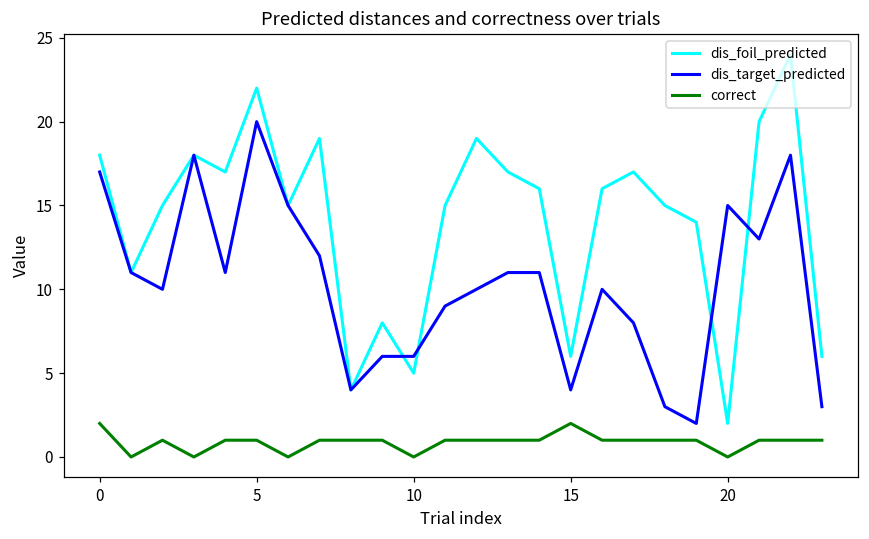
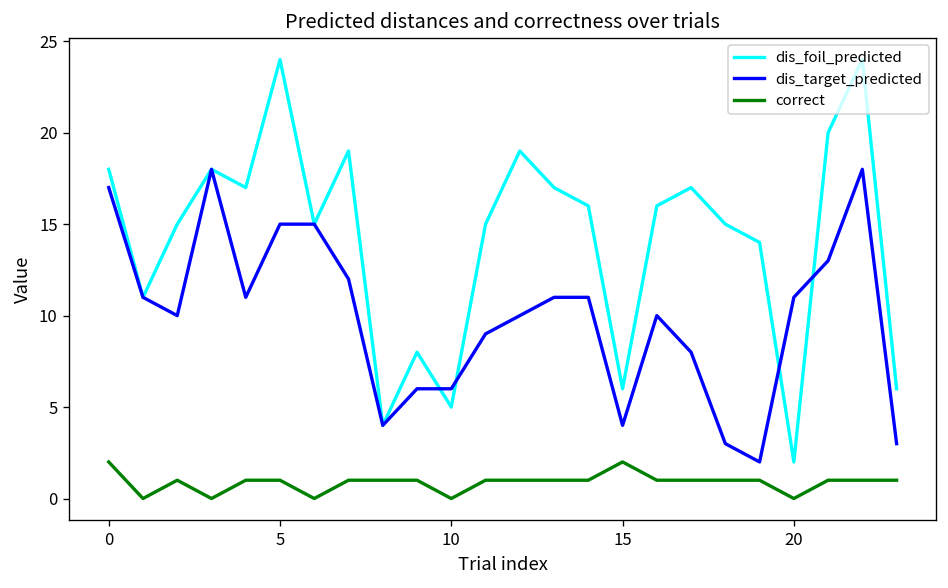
  {
    "dis_foil_predicted": {
      "0": 18,
-     "5": 22,
+     "5": 24,
      "10": 5,
      "15": 6,
      "20": 2
    },
    "dis_target_predicted": {
      "0": 17,
-     "5": 20,
+     "5": 15,
      "10": 6,
      "15": 4,
-     "20": 15
+     "20": 11
    },
    "correct": {
      "0": 2,
      "5": 1,
      "10": 0,
      "15": 2,
      "20": 0
    }
  }
